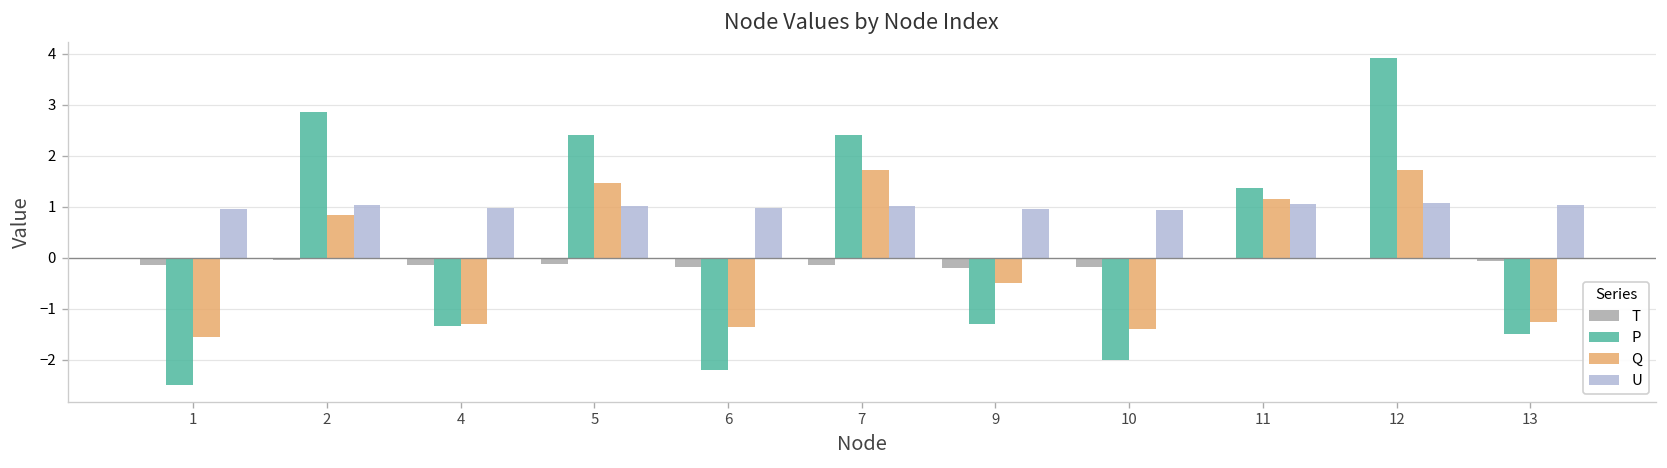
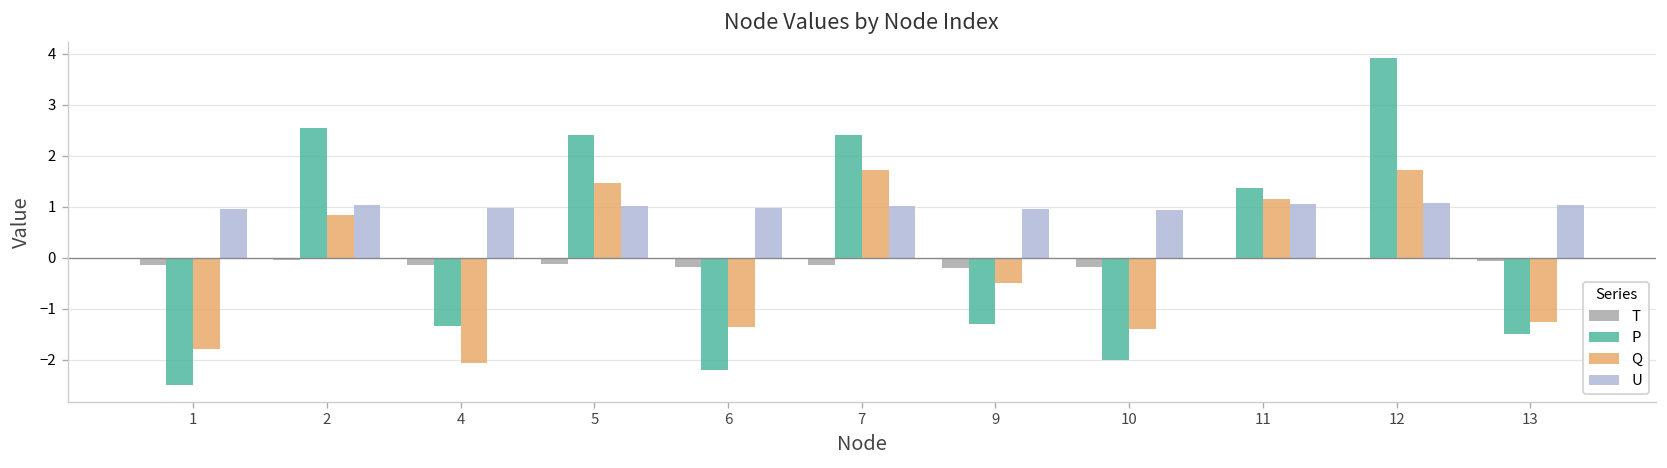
  {
    "P": {
      "1": -2.5,
-     "2": 2.9,
+     "2": 2.6,
      "4": -1.3,
      "5": 2.4,
      "6": -2.2,
      "7": 2.4,
      "9": -1.3,
      "10": -2.0,
      "11": 1.4,
      "12": 3.9,
      "13": -1.5
    },
    "Q": {
-     "1": -1.5,
+     "1": -1.8,
      "2": 0.8,
-     "4": -1.3,
+     "4": -2.1,
      "5": 1.5,
      "6": -1.3,
      "7": 1.7,
      "9": -0.5,
      "10": -1.4,
      "11": 1.2,
      "12": 1.7,
      "13": -1.3
    }
  }
